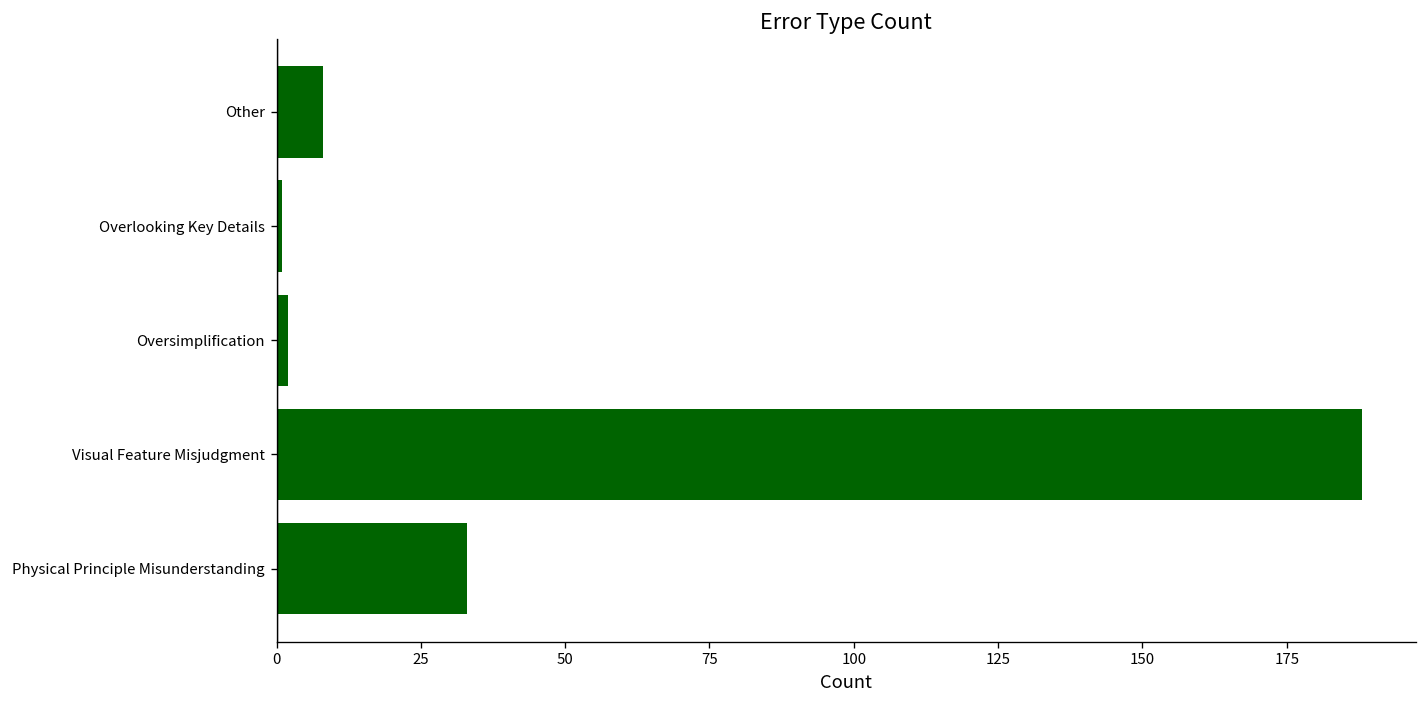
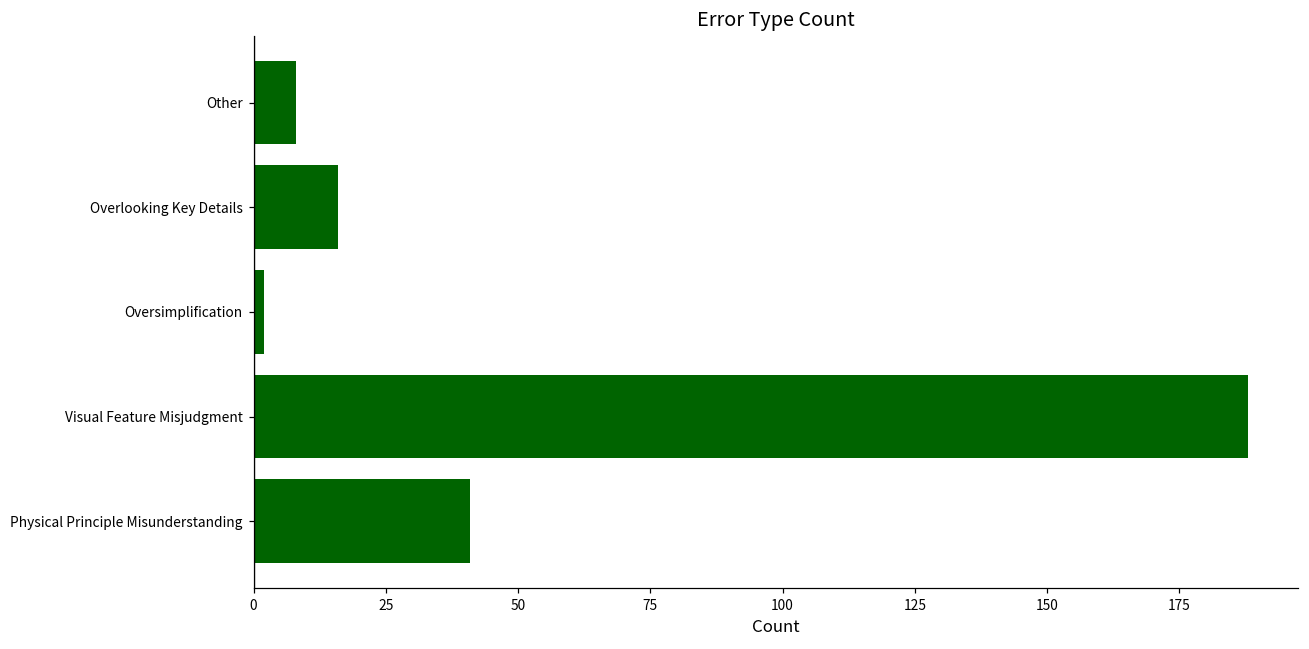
  {
    "Other": 8,
-   "Overlooking Key Details": 1,
+   "Overlooking Key Details": 16,
    "Oversimplification": 2,
    "Visual Feature Misjudgment": 188,
-   "Physical Principle Misunderstanding": 33
+   "Physical Principle Misunderstanding": 41
  }
